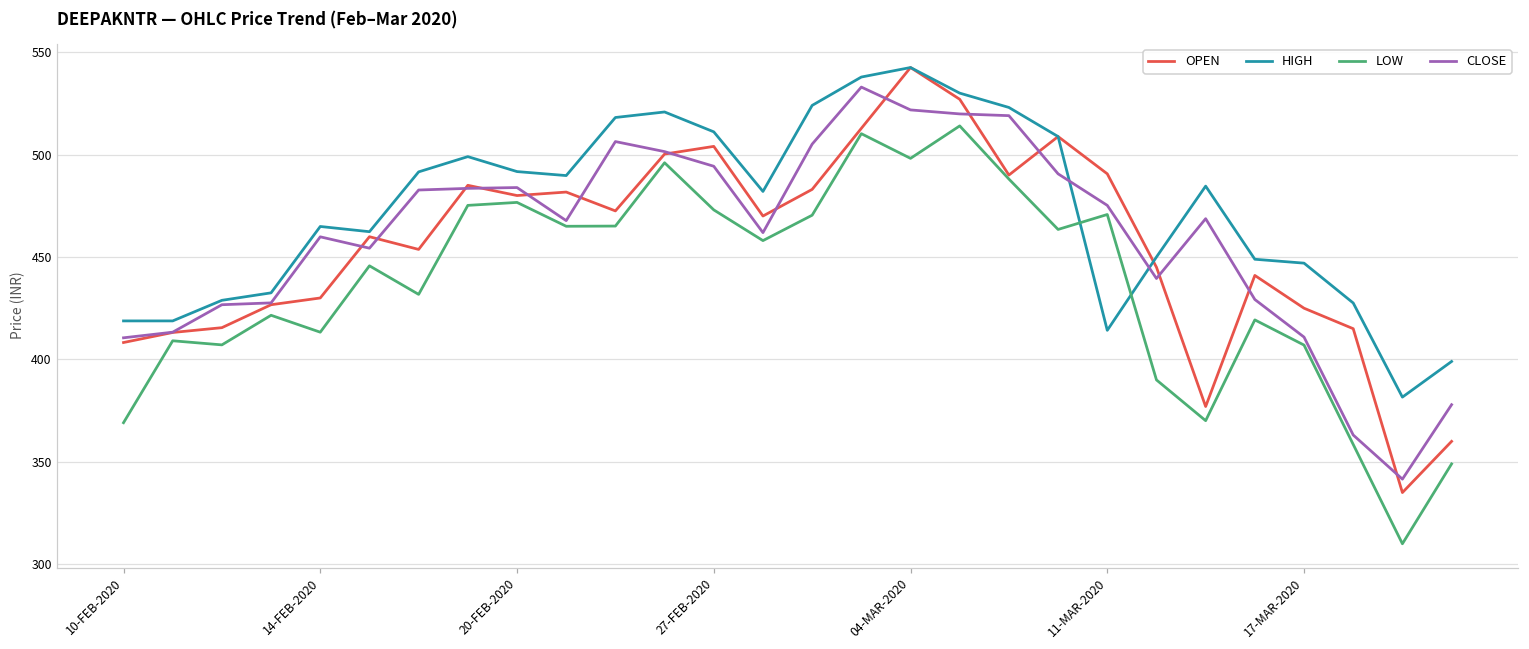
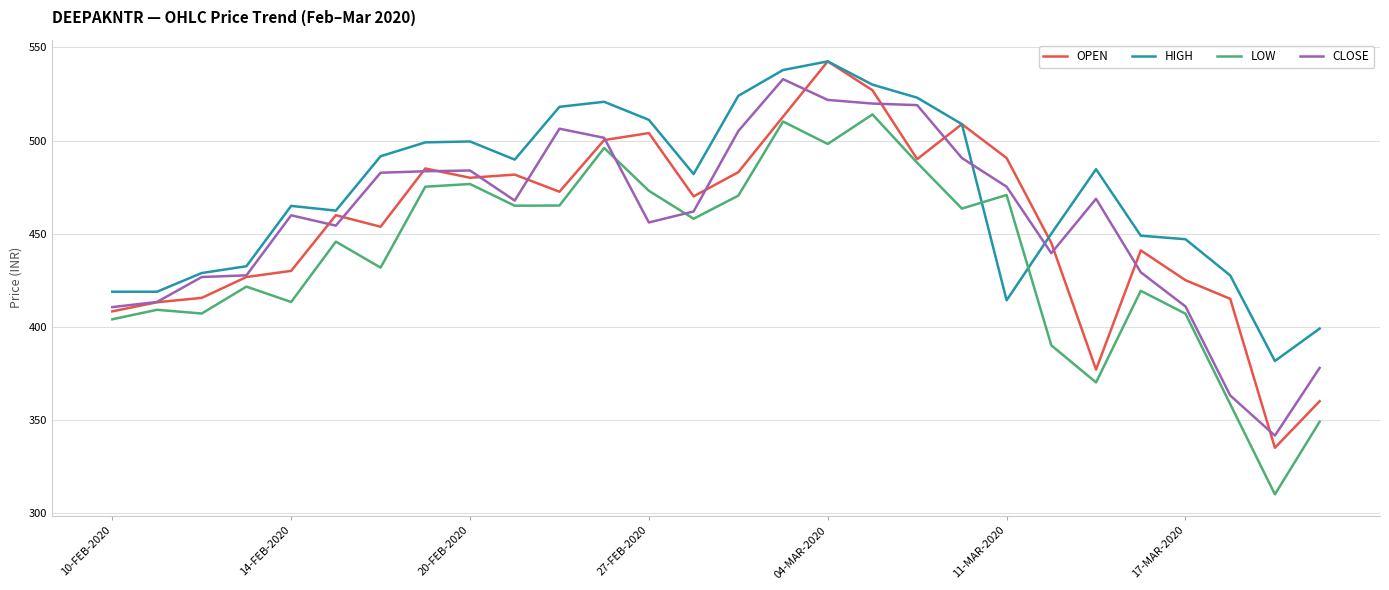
  {
    "OPEN": {
      "10-FEB-2020": 408,
      "14-FEB-2020": 430,
      "20-FEB-2020": 480,
      "27-FEB-2020": 504,
      "11-MAR-2020": 491,
      "17-MAR-2020": 425
    },
    "HIGH": {
      "10-FEB-2020": 419,
      "14-FEB-2020": 465,
-     "20-FEB-2020": 492,
+     "20-FEB-2020": 500,
      "27-FEB-2020": 511,
      "11-MAR-2020": 414,
      "17-MAR-2020": 447
    },
    "LOW": {
-     "10-FEB-2020": 369,
+     "10-FEB-2020": 404,
      "14-FEB-2020": 413,
      "20-FEB-2020": 477,
      "27-FEB-2020": 473,
      "04-MAR-2020": 498,
      "11-MAR-2020": 471,
      "17-MAR-2020": 407
    },
    "CLOSE": {
      "10-FEB-2020": 411,
      "14-FEB-2020": 460,
      "20-FEB-2020": 484,
-     "27-FEB-2020": 494,
+     "27-FEB-2020": 456,
      "04-MAR-2020": 522,
      "11-MAR-2020": 475,
      "17-MAR-2020": 411
    }
  }
